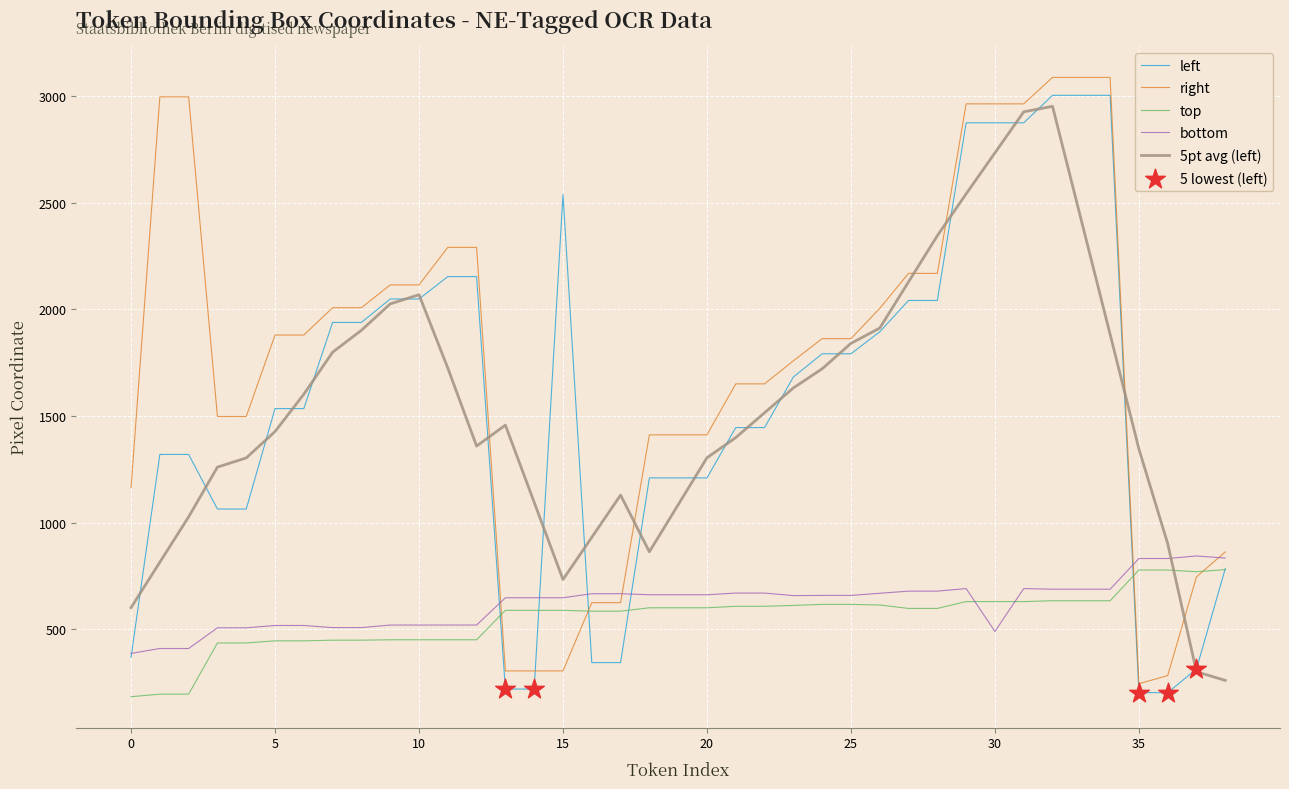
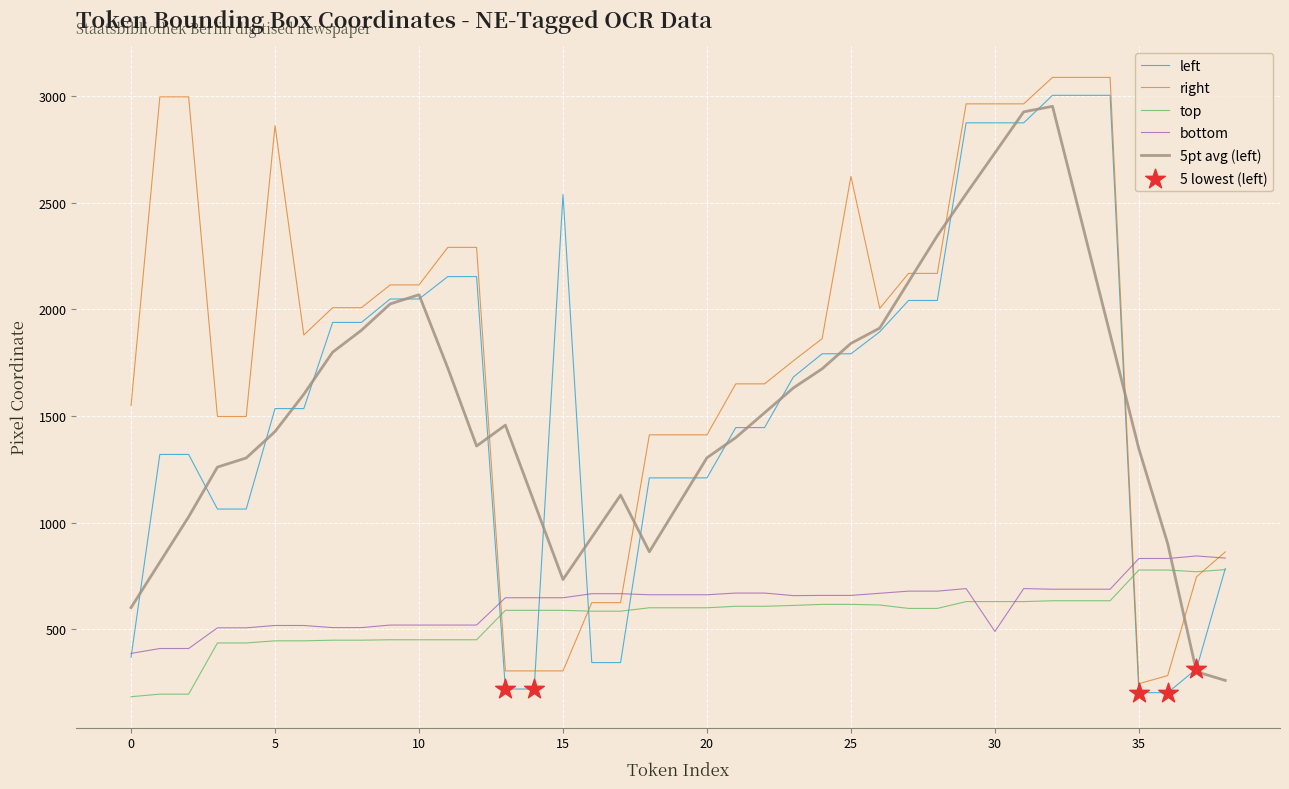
  {
    "left": {
      "0": 370,
      "5": 1540,
      "10": 2050,
      "15": 2540,
      "20": 1210,
      "25": 1790,
      "30": 2880
    },
    "right": {
-     "0": 1160,
-     "5": 1880,
+     "0": 1550,
+     "5": 2860,
      "10": 2120,
      "15": 310,
      "20": 1410,
-     "25": 1860,
+     "25": 2620,
      "30": 2960,
      "35": 250
    },
    "top": {
      "0": 180,
      "5": 450,
      "10": 450,
      "15": 590,
      "20": 600,
      "25": 620,
      "30": 630,
      "35": 780
    },
    "bottom": {
      "0": 390,
      "5": 520,
      "10": 520,
      "15": 650,
      "20": 660,
      "25": 660,
      "30": 490,
      "35": 830
    },
    "5pt avg (left)": {
      "0": 600,
      "5": 1430,
      "10": 2070,
      "15": 730,
      "20": 1300,
      "25": 1840,
      "30": 2730,
      "35": 1350
    }
  }
